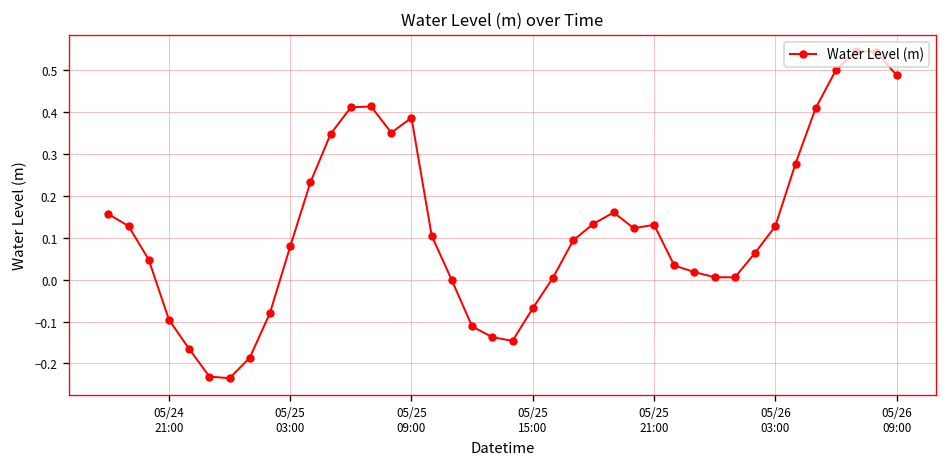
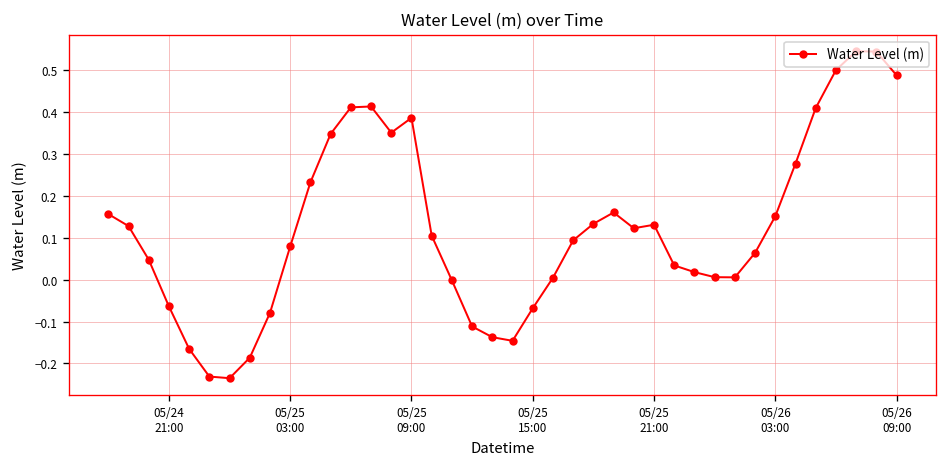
  {
-   "05/24 21:00": -0.10,
+   "05/24 21:00": -0.06,
    "05/25 03:00": 0.08,
    "05/25 09:00": 0.39,
    "05/25 15:00": -0.07,
    "05/25 21:00": 0.13,
-   "05/26 03:00": 0.13,
+   "05/26 03:00": 0.15,
    "05/26 09:00": 0.49
  }
